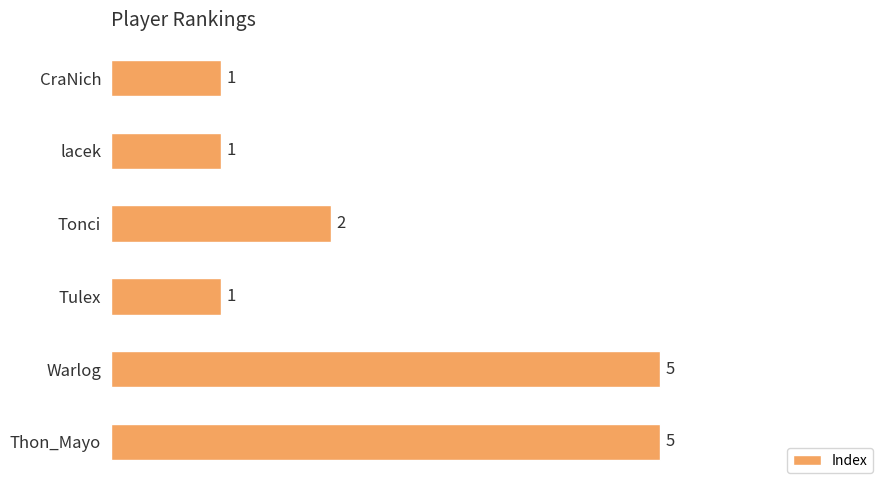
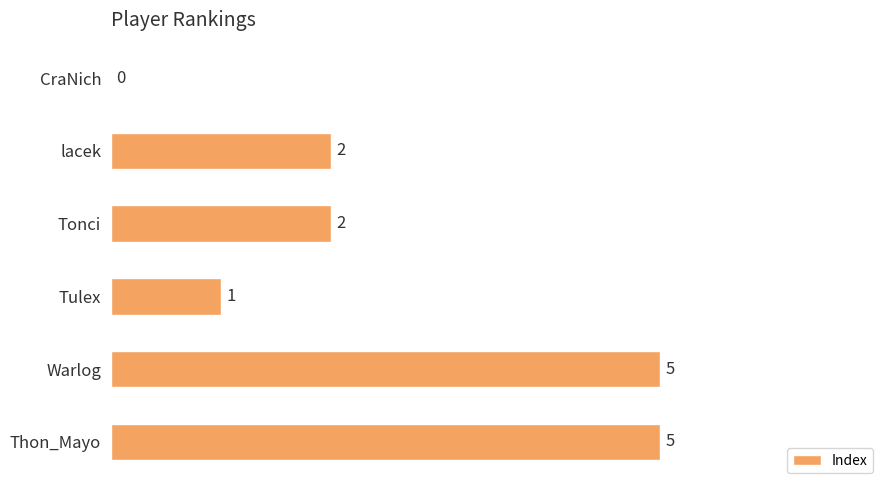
  {
-   "CraNich": 1,
-   "lacek": 1,
+   "CraNich": 0,
+   "lacek": 2,
    "Tonci": 2,
    "Tulex": 1,
    "Warlog": 5,
    "Thon_Mayo": 5
  }
